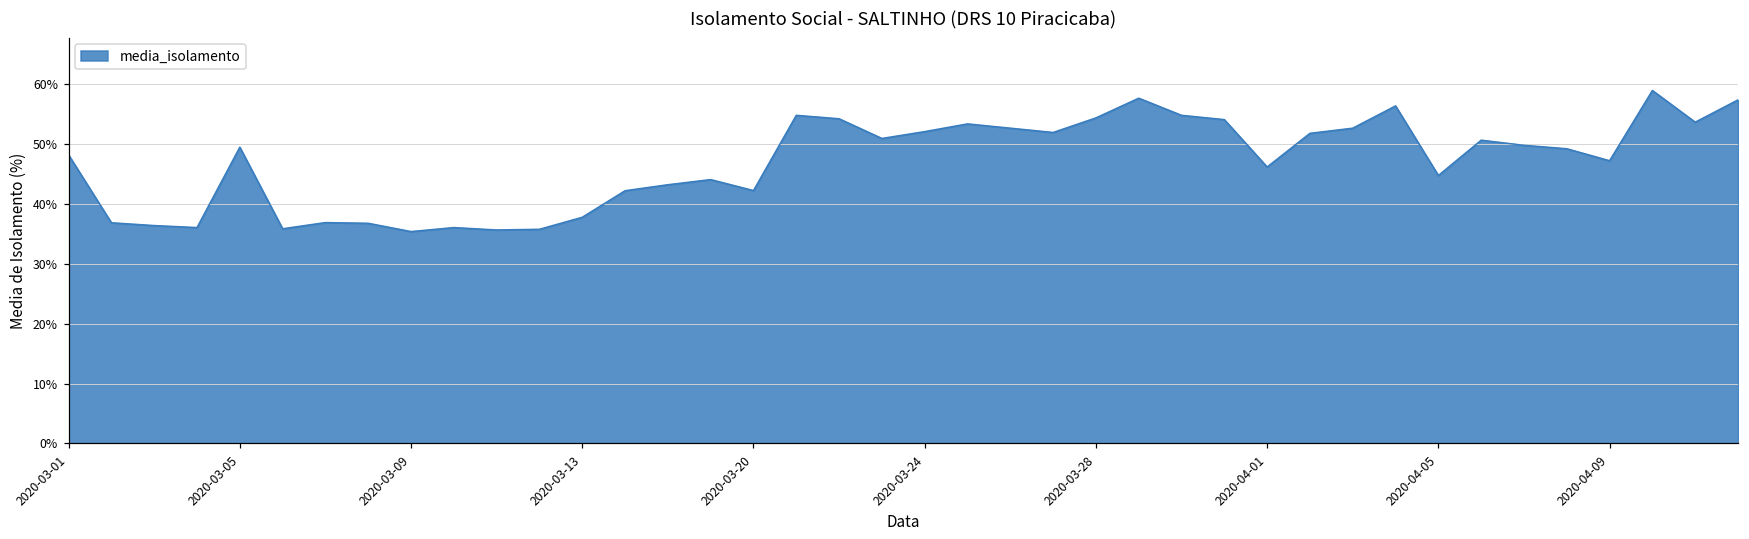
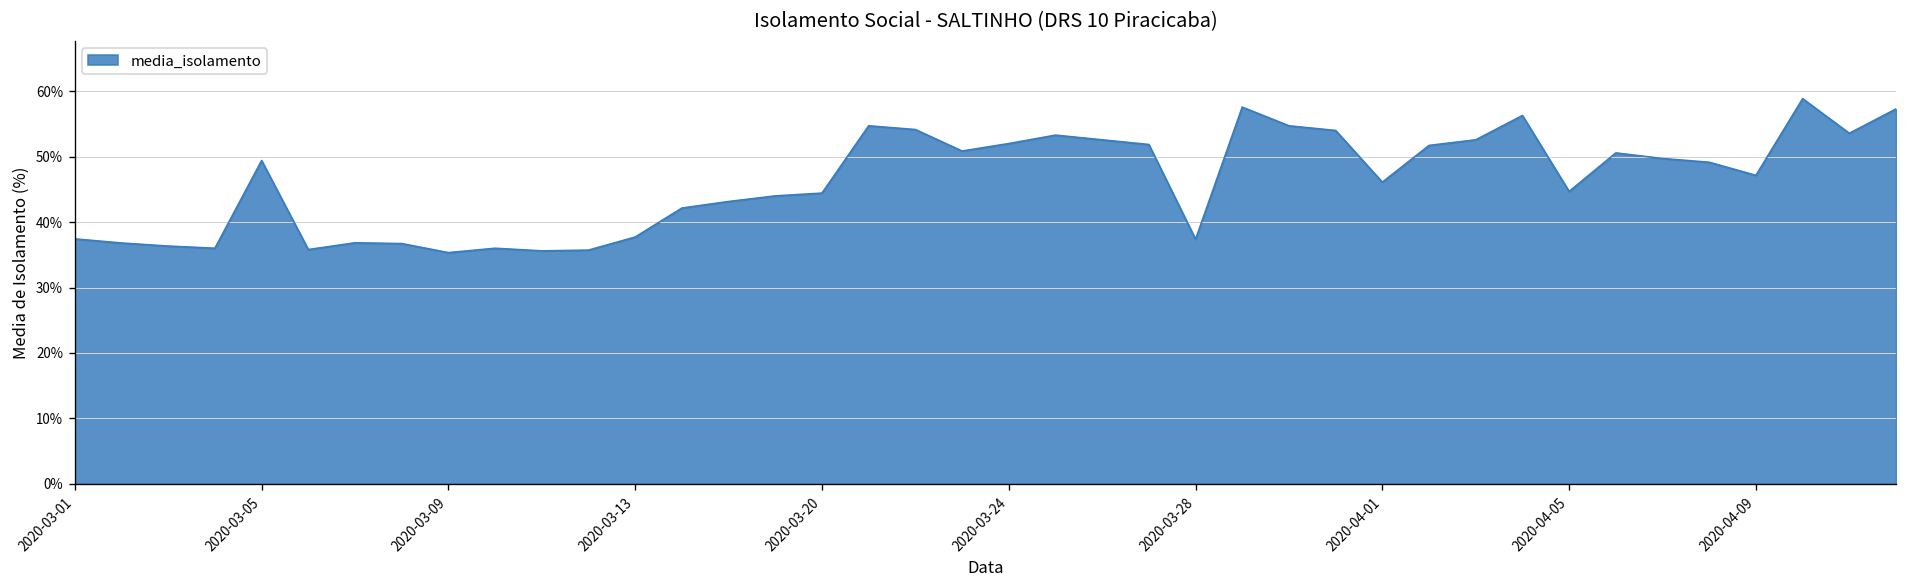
  {
-   "2020-03-01": "48%",
+   "2020-03-01": "37%",
    "2020-03-05": "49%",
    "2020-03-09": "35%",
    "2020-03-13": "38%",
-   "2020-03-20": "42%",
+   "2020-03-20": "44%",
    "2020-03-24": "52%",
-   "2020-03-28": "54%",
+   "2020-03-28": "37%",
    "2020-04-01": "46%",
    "2020-04-05": "45%",
    "2020-04-09": "47%"
  }
